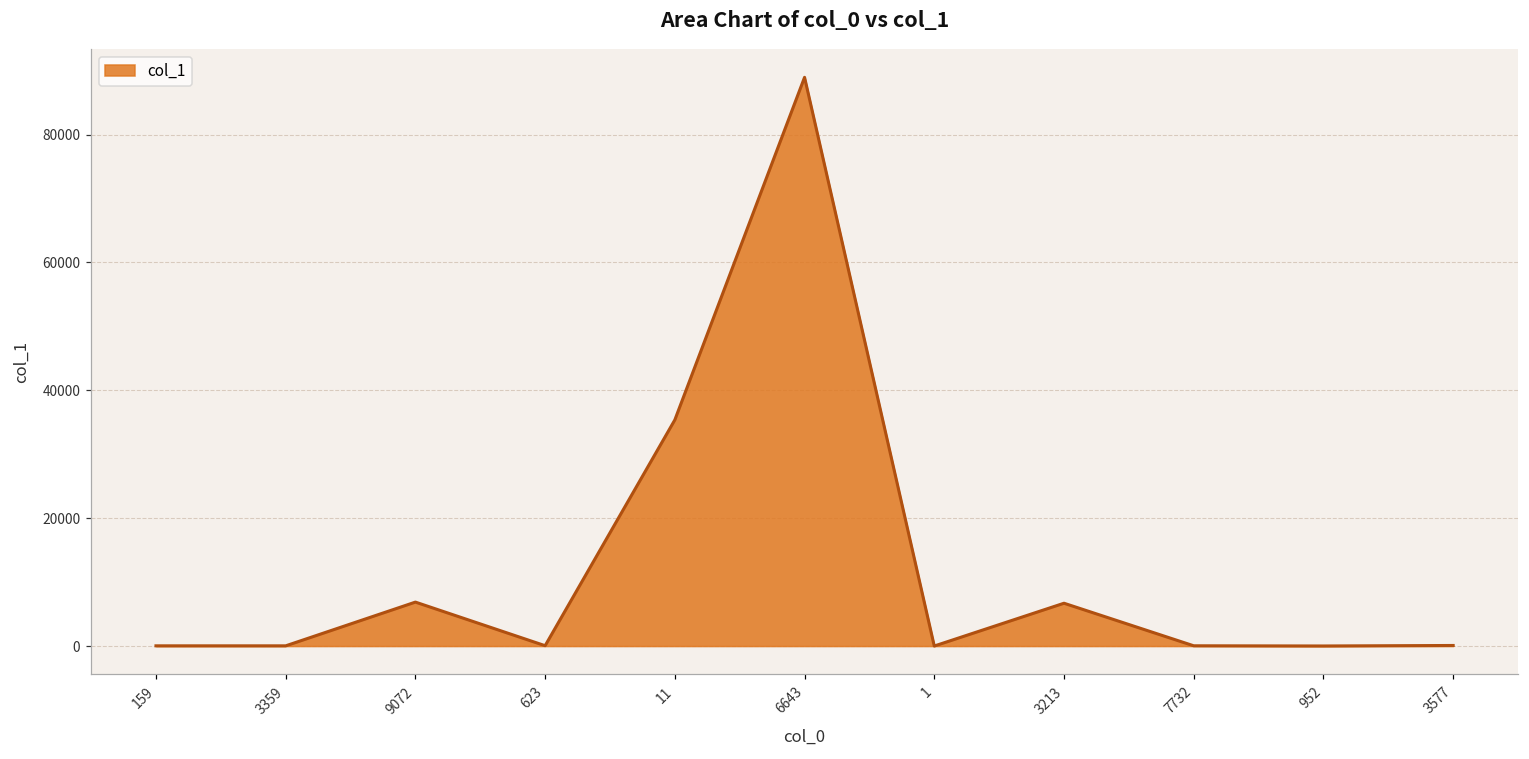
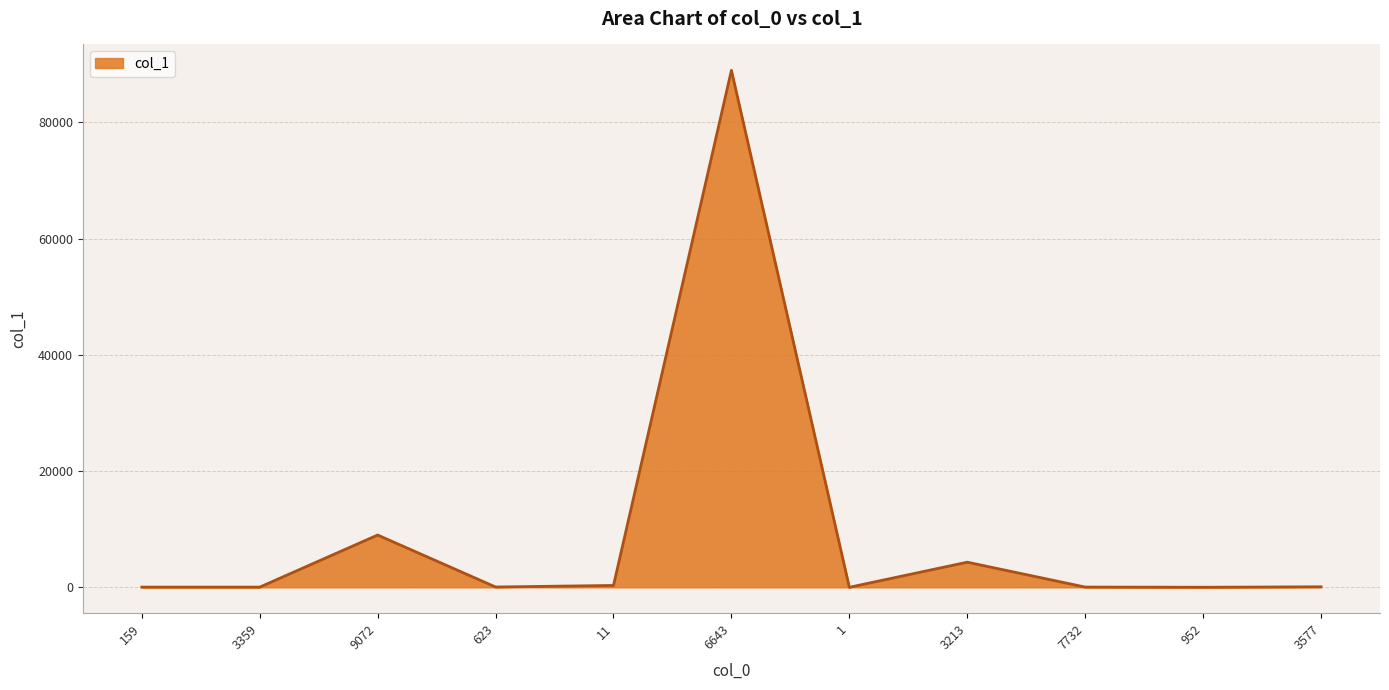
  {
    "159": 0,
    "3359": 0,
-   "9072": 7000,
+   "9072": 9000,
    "623": 0,
-   "11": 35000,
+   "11": 0,
    "6643": 89000,
    "1": 0,
-   "3213": 7000,
+   "3213": 4000,
    "7732": 0,
    "952": 0,
    "3577": 0
  }
